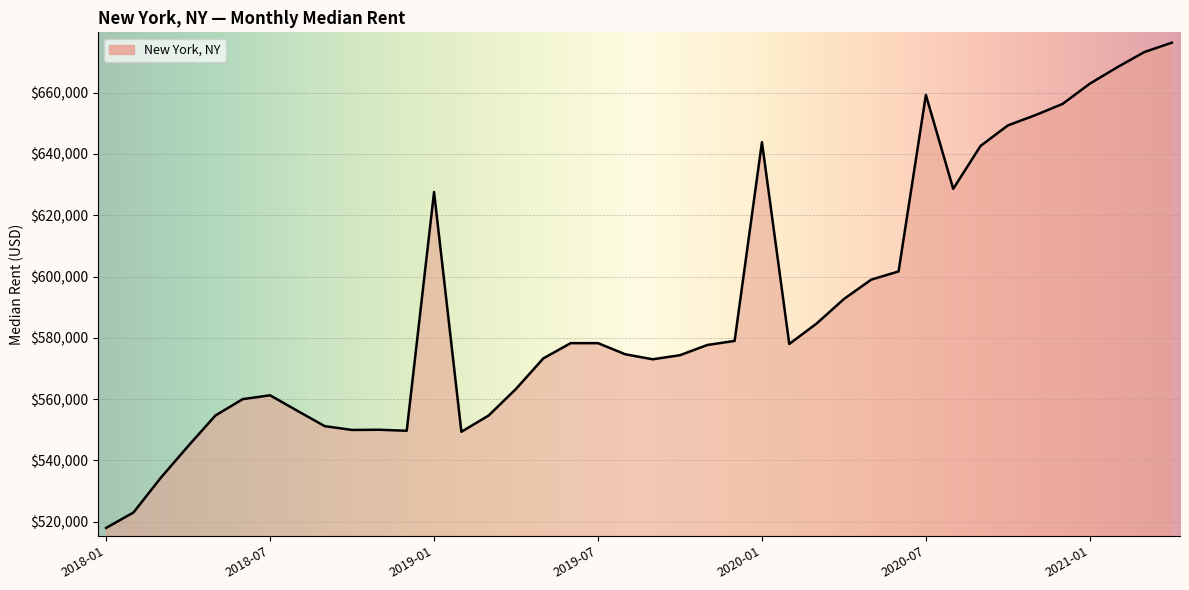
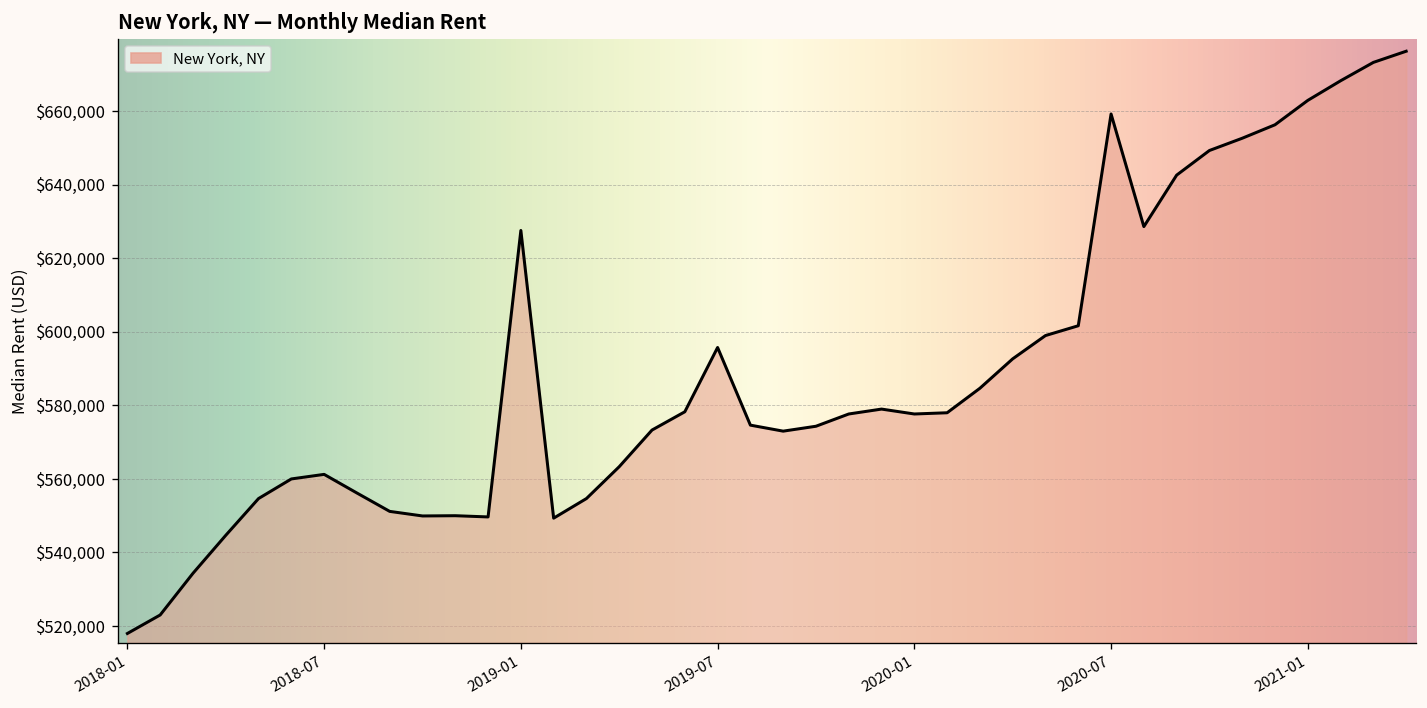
  {
    "2018-01": "$518,000",
    "2018-07": "$561,000",
    "2019-01": "$628,000",
-   "2019-07": "$578,000",
-   "2020-01": "$644,000",
+   "2019-07": "$596,000",
+   "2020-01": "$578,000",
    "2020-07": "$659,000",
    "2021-01": "$663,000"
  }
